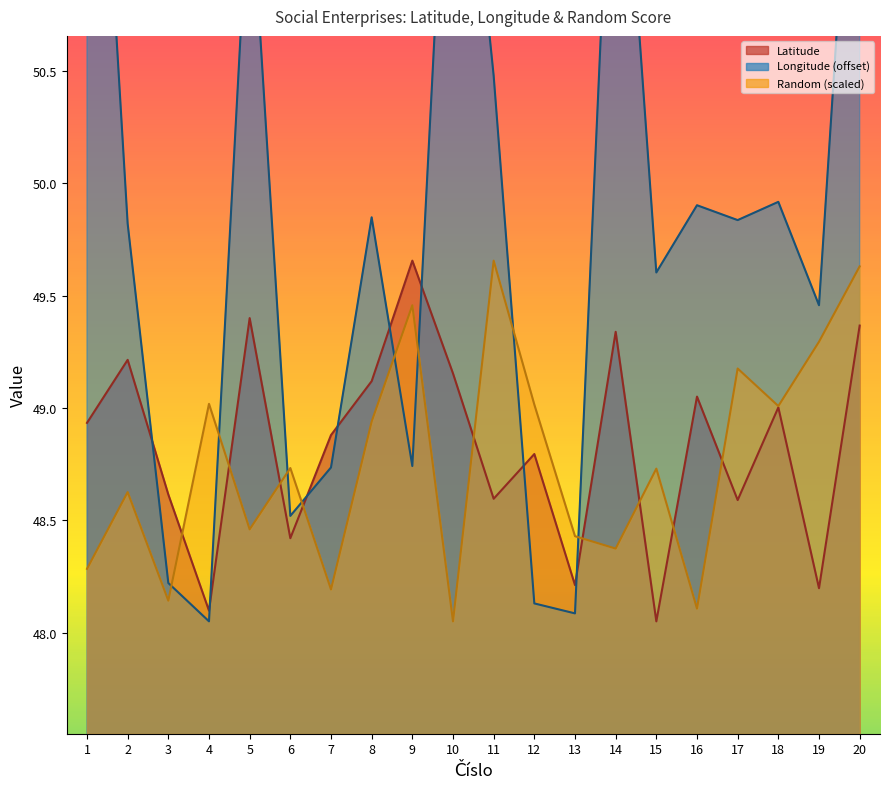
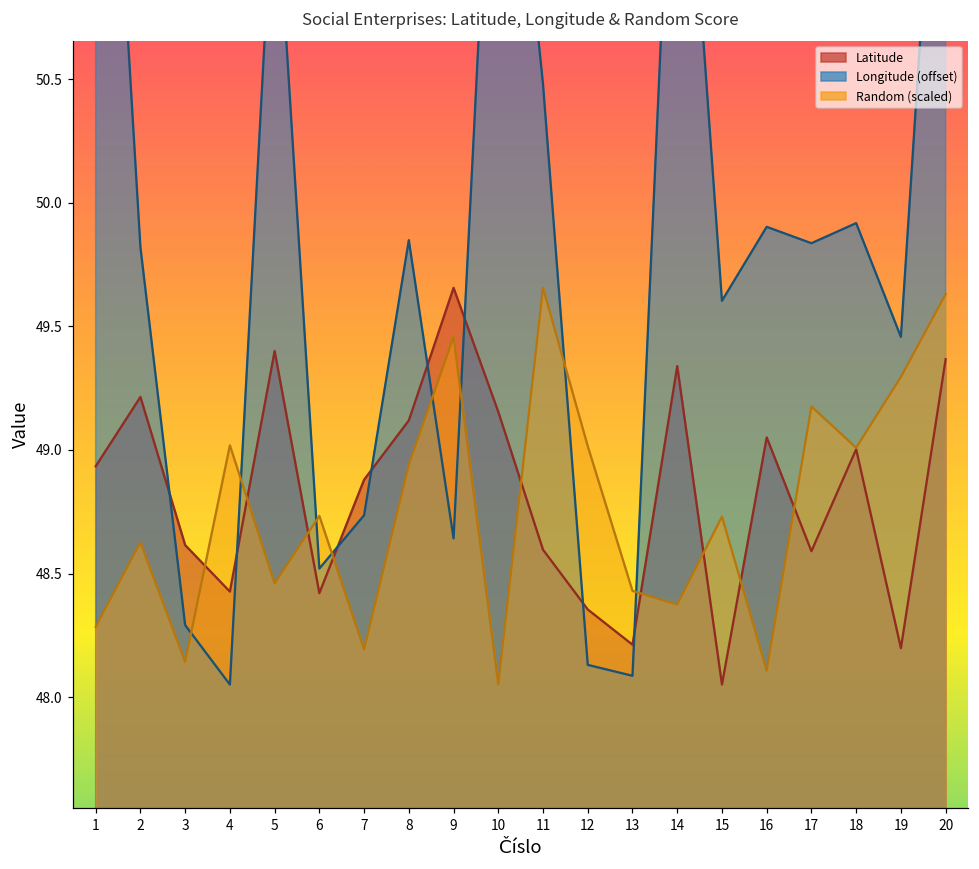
  {
    "Latitude": {
      "1": 48.93,
      "2": 49.21,
      "3": 48.62,
-     "4": 48.10,
+     "4": 48.43,
      "5": 49.40,
      "6": 48.42,
      "7": 48.88,
      "8": 49.12,
      "9": 49.66,
      "10": 49.15,
      "11": 48.60,
-     "12": 48.80,
+     "12": 48.35,
      "13": 48.21,
      "14": 49.34,
      "15": 48.05,
      "16": 49.05,
      "17": 48.59,
      "19": 48.20,
      "20": 49.37
    },
    "Longitude (offset)": {
      "2": 49.82,
-     "3": 48.22,
+     "3": 48.29,
      "4": 48.05,
      "6": 48.52,
      "7": 48.74,
      "8": 49.85,
-     "9": 48.74,
+     "9": 48.64,
      "11": 50.48,
      "12": 48.13,
      "13": 48.09,
      "15": 49.60,
      "16": 49.90,
      "17": 49.84,
      "18": 49.92,
      "19": 49.46
    },
    "Random (scaled)": {
      "1": 48.28,
      "2": 48.63,
      "3": 48.14,
      "4": 49.02,
      "5": 48.46,
      "6": 48.73,
      "7": 48.19,
      "8": 48.94,
      "9": 49.46,
      "10": 48.05,
      "11": 49.66,
      "12": 49.02,
      "13": 48.43,
      "14": 48.37,
      "15": 48.73,
      "16": 48.11,
      "17": 49.18,
      "19": 49.30,
      "20": 49.63
    }
  }
